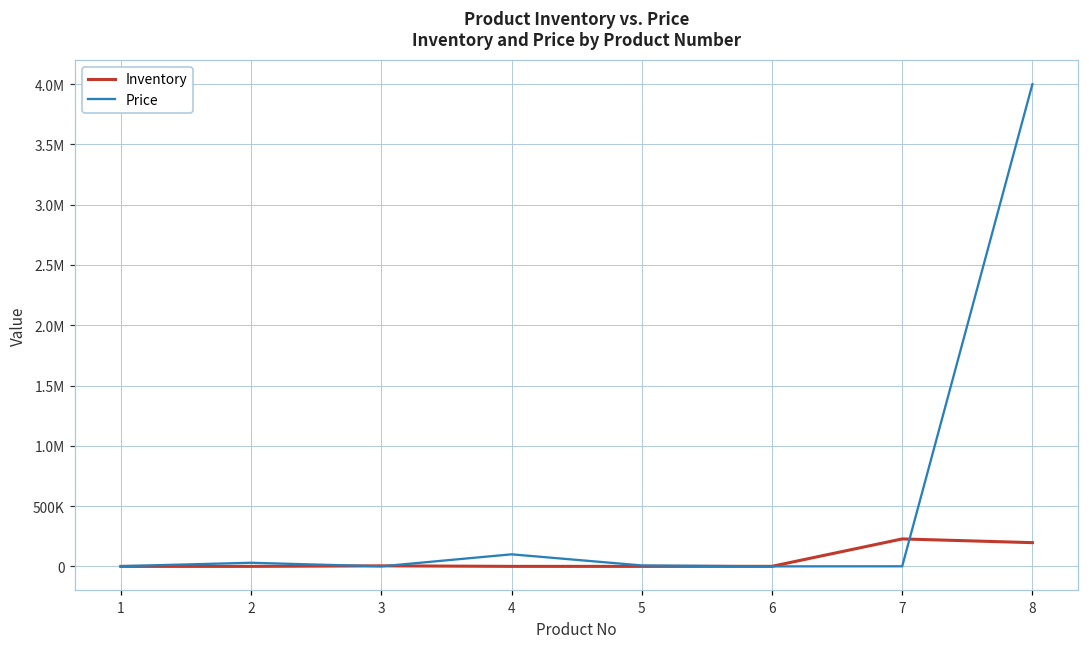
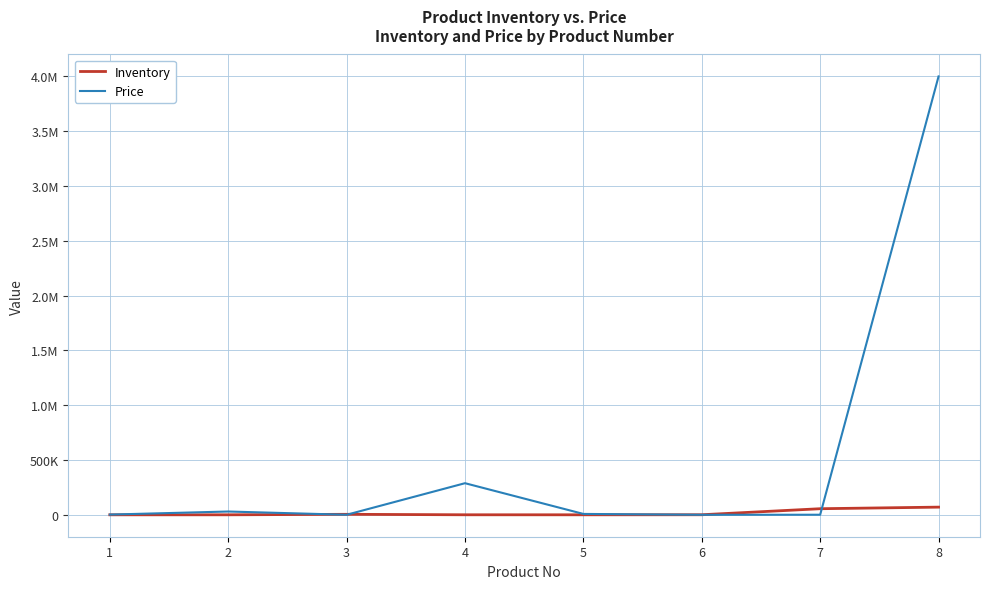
  {
    "Inventory": {
      "2": 0,
      "4": 0,
-     "7": 230000,
-     "8": 200000
+     "7": 60000,
+     "8": 70000
    },
    "Price": {
      "2": 30000,
-     "4": 100000,
+     "4": 290000,
      "7": 0,
      "8": 4000000
    }
  }
